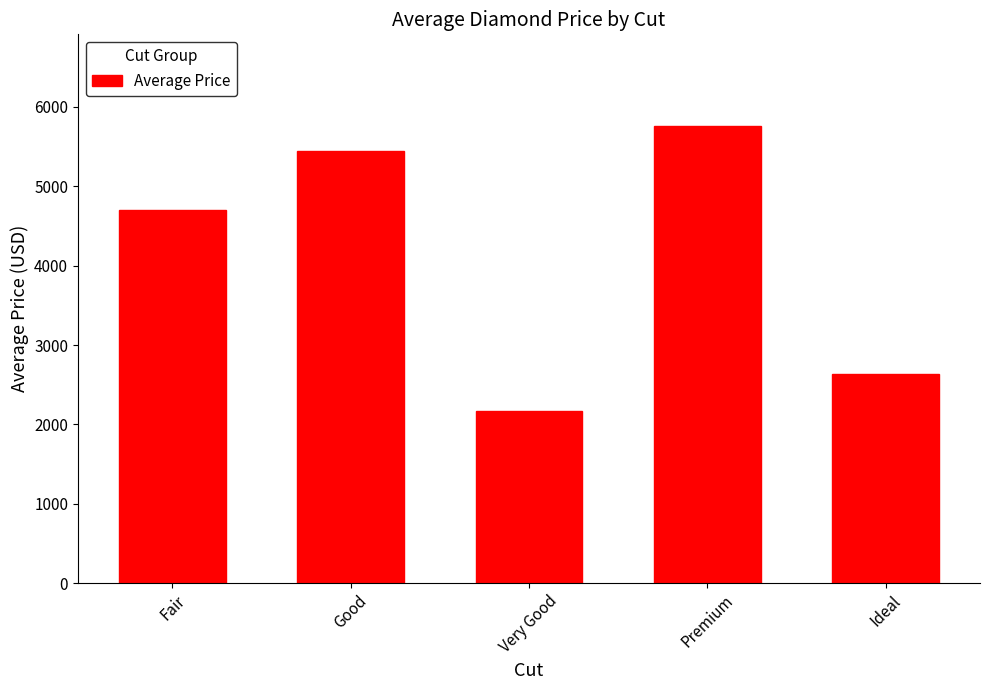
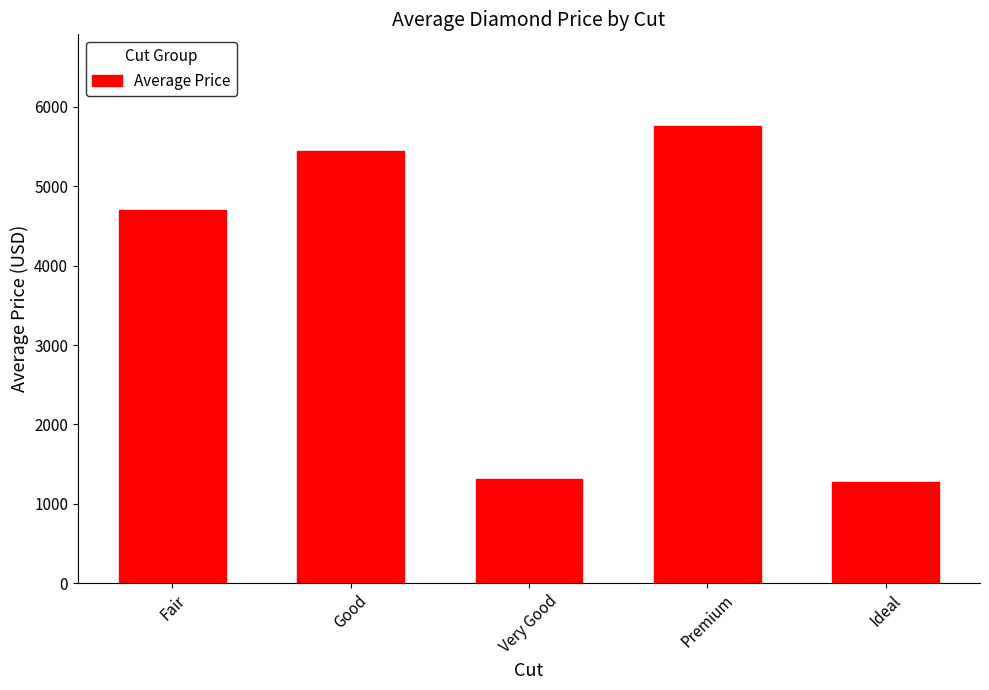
  {
    "Fair": 4700,
    "Good": 5400,
-   "Very Good": 2200,
+   "Very Good": 1300,
    "Premium": 5800,
-   "Ideal": 2600
+   "Ideal": 1300
  }
